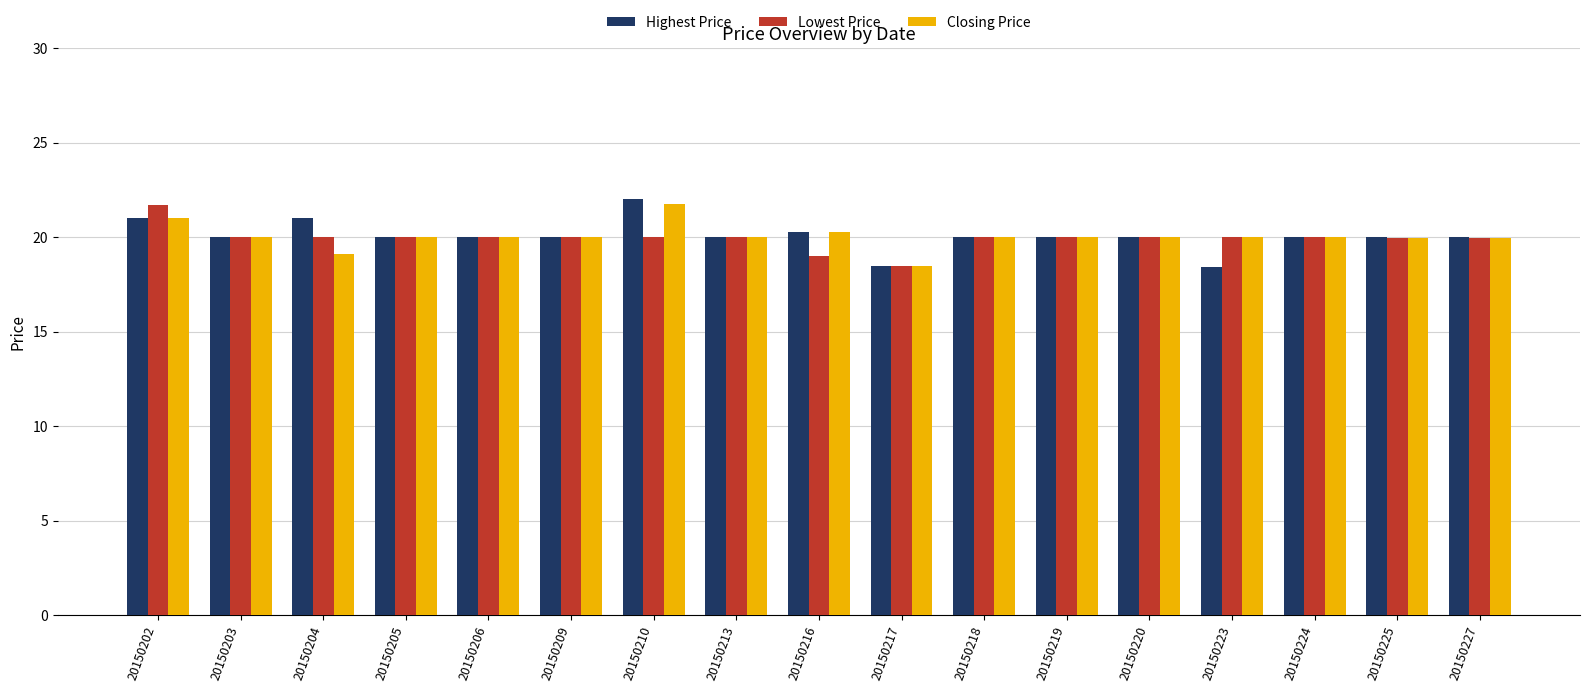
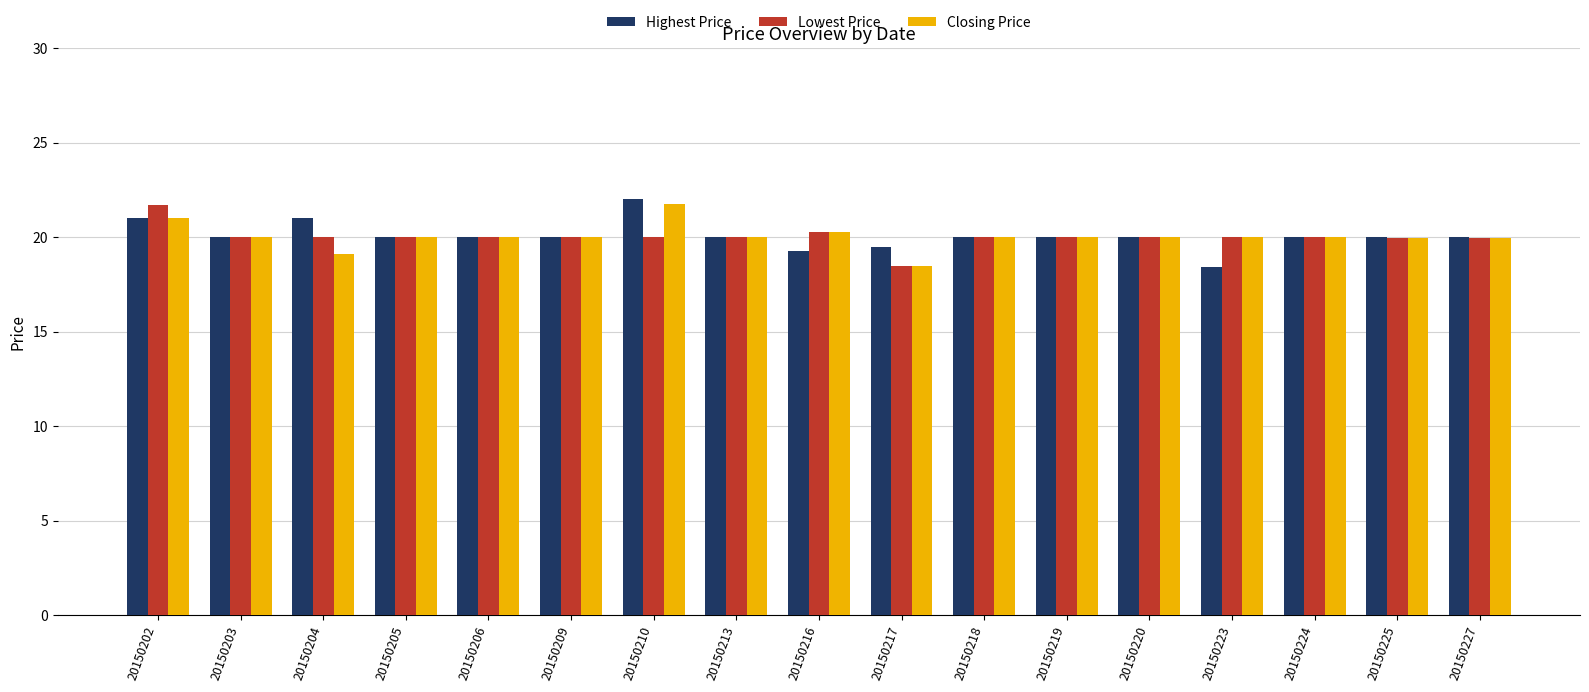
  {
    "Highest Price": {
      "20150202": 21.0,
      "20150203": 20.0,
      "20150204": 21.0,
      "20150205": 20.0,
      "20150206": 20.0,
      "20150209": 20.0,
      "20150210": 22.0,
      "20150213": 20.0,
-     "20150216": 20.3,
-     "20150217": 18.5,
+     "20150216": 19.3,
+     "20150217": 19.5,
      "20150218": 20.0,
      "20150219": 20.0,
      "20150220": 20.0,
      "20150223": 18.4,
      "20150224": 20.0,
      "20150225": 20.0,
      "20150227": 20.0
    },
    "Lowest Price": {
      "20150202": 21.7,
      "20150203": 20.0,
      "20150204": 20.0,
      "20150205": 20.0,
      "20150206": 20.0,
      "20150209": 20.0,
      "20150210": 20.0,
      "20150213": 20.0,
-     "20150216": 19.0,
+     "20150216": 20.3,
      "20150217": 18.5,
      "20150218": 20.0,
      "20150219": 20.0,
      "20150220": 20.0,
      "20150223": 20.0,
      "20150224": 20.0,
      "20150225": 20.0,
      "20150227": 20.0
    },
    "Closing Price": {
      "20150202": 21.0,
      "20150203": 20.0,
      "20150204": 19.1,
      "20150205": 20.0,
      "20150206": 20.0,
      "20150209": 20.0,
      "20150210": 21.8,
      "20150213": 20.0,
      "20150216": 20.3,
      "20150217": 18.5,
      "20150218": 20.0,
      "20150219": 20.0,
      "20150220": 20.0,
      "20150223": 20.0,
      "20150224": 20.0,
      "20150225": 20.0,
      "20150227": 20.0
    }
  }
